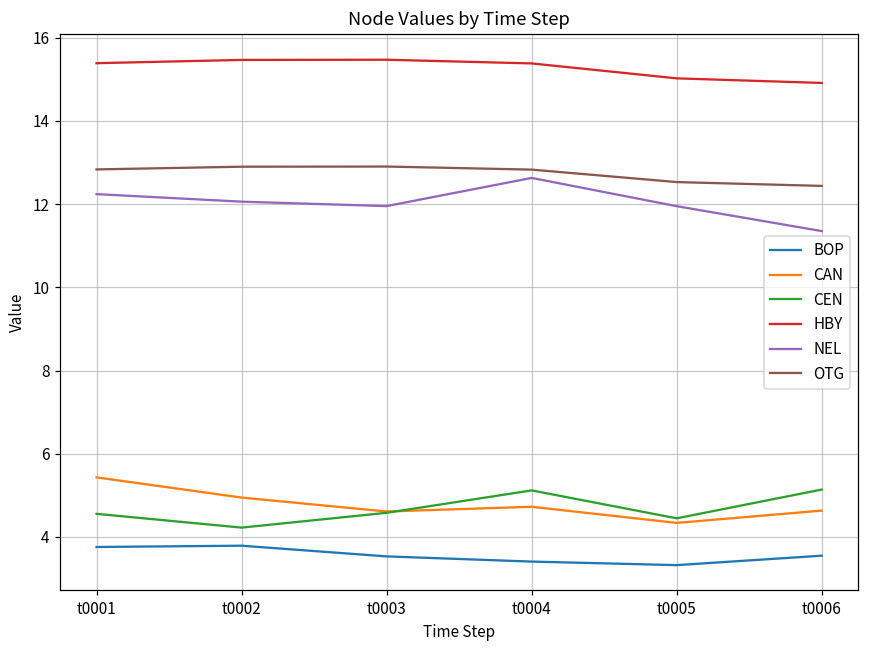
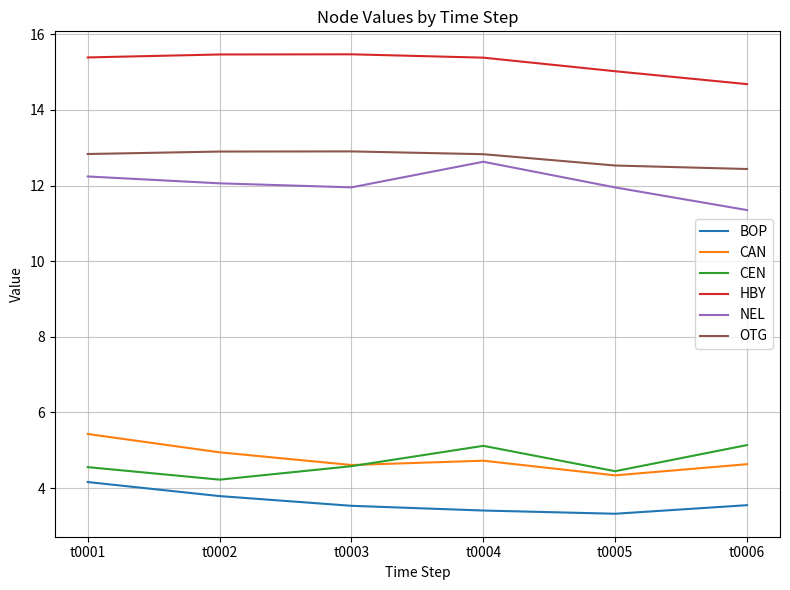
  {
    "BOP": {
-     "t0001": 3.8,
+     "t0001": 4.2,
      "t0002": 3.8,
      "t0003": 3.5,
      "t0004": 3.4,
      "t0005": 3.3,
      "t0006": 3.5
    },
    "CAN": {
      "t0001": 5.4,
      "t0002": 4.9,
      "t0004": 4.7,
      "t0005": 4.3,
      "t0006": 4.6
    },
    "CEN": {
      "t0001": 4.6,
      "t0002": 4.2,
      "t0004": 5.1,
      "t0005": 4.4,
      "t0006": 5.1
    },
    "HBY": {
      "t0001": 15.4,
      "t0002": 15.5,
      "t0003": 15.5,
      "t0004": 15.4,
      "t0005": 15.0,
-     "t0006": 14.9
+     "t0006": 14.7
    },
    "NEL": {
      "t0001": 12.2,
      "t0002": 12.1,
      "t0003": 12.0,
      "t0004": 12.6,
      "t0005": 12.0,
      "t0006": 11.4
    },
    "OTG": {
      "t0001": 12.8,
      "t0002": 12.9,
      "t0003": 12.9,
      "t0004": 12.8,
      "t0005": 12.5,
      "t0006": 12.4
    }
  }
